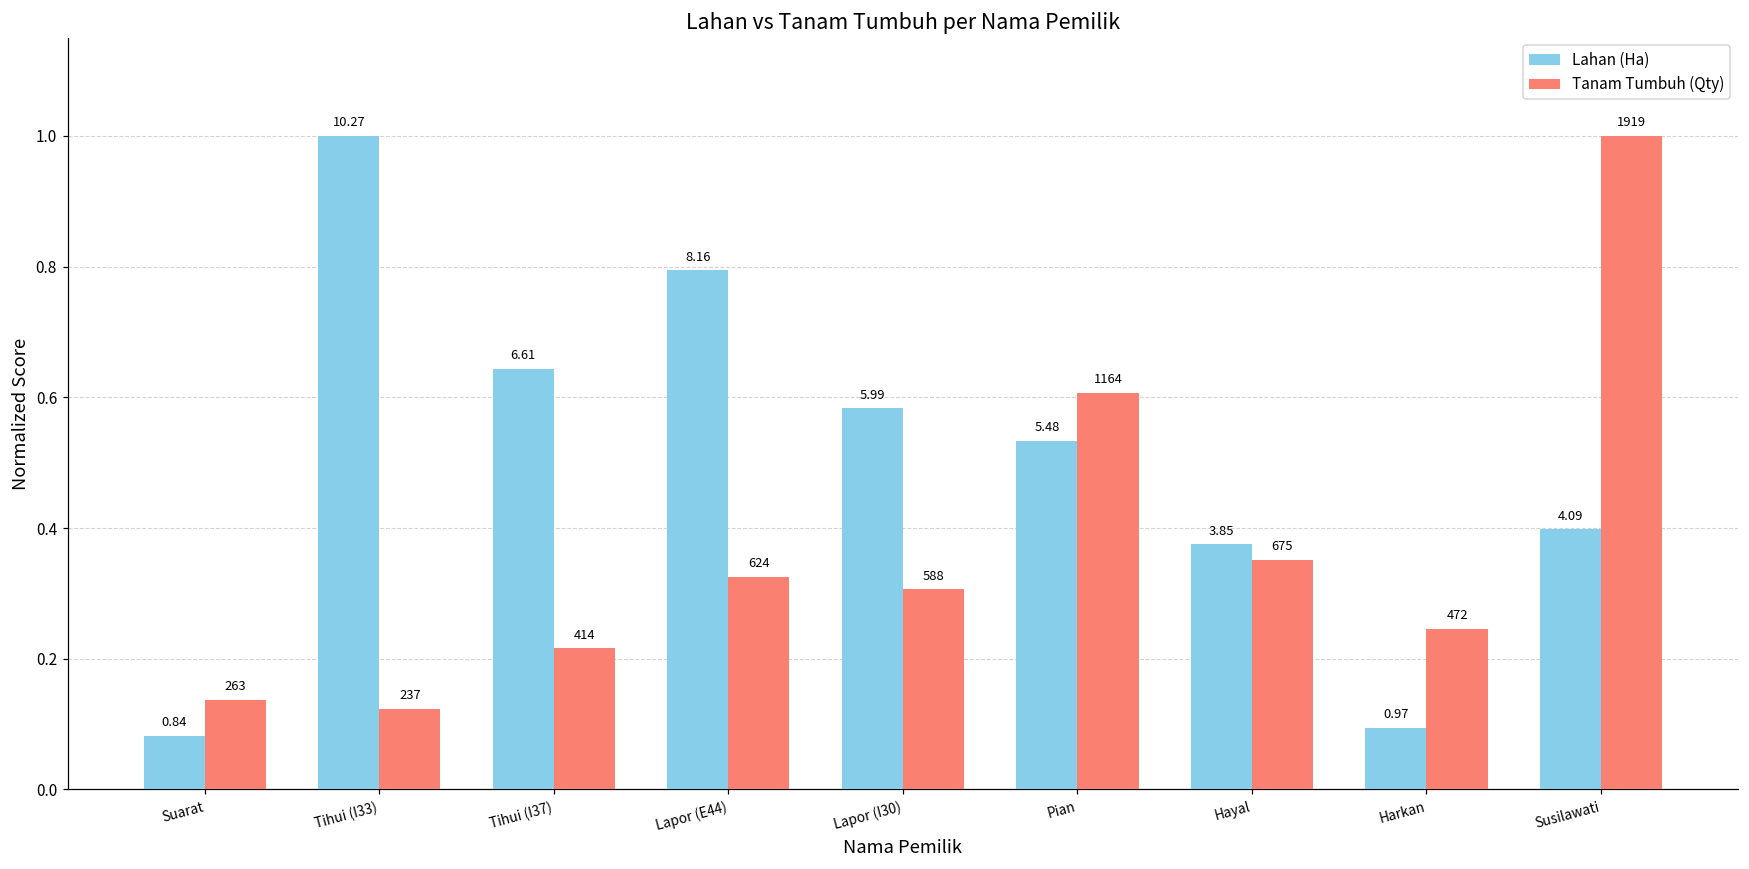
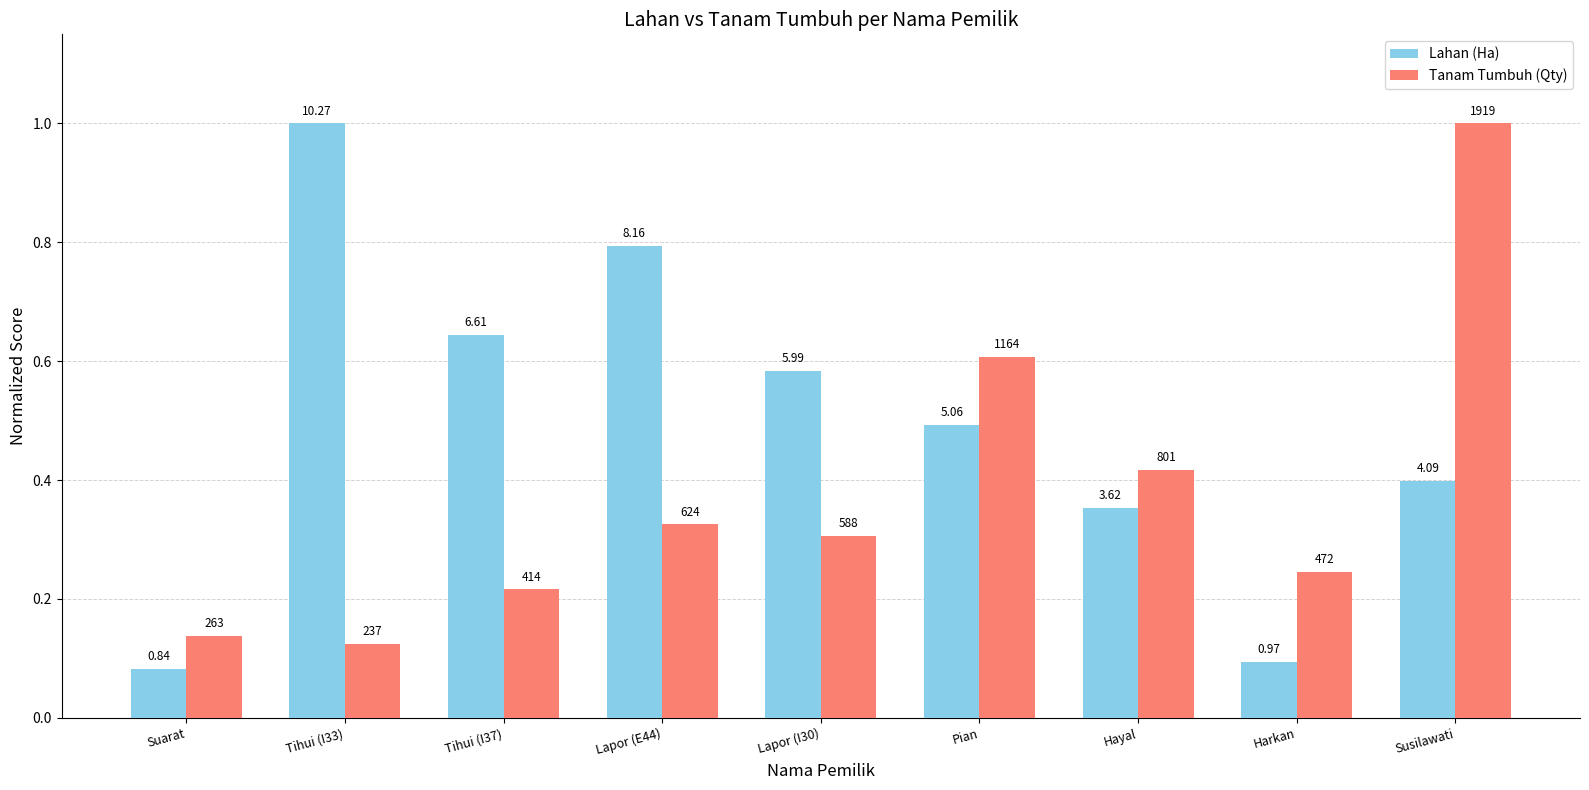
  {
    "Lahan (Ha)": {
-     "Pian": 5.48,
-     "Hayal": 3.85
+     "Pian": 5.06,
+     "Hayal": 3.62
    },
    "Tanam Tumbuh (Qty)": {
-     "Hayal": 675
+     "Hayal": 801
    }
  }
